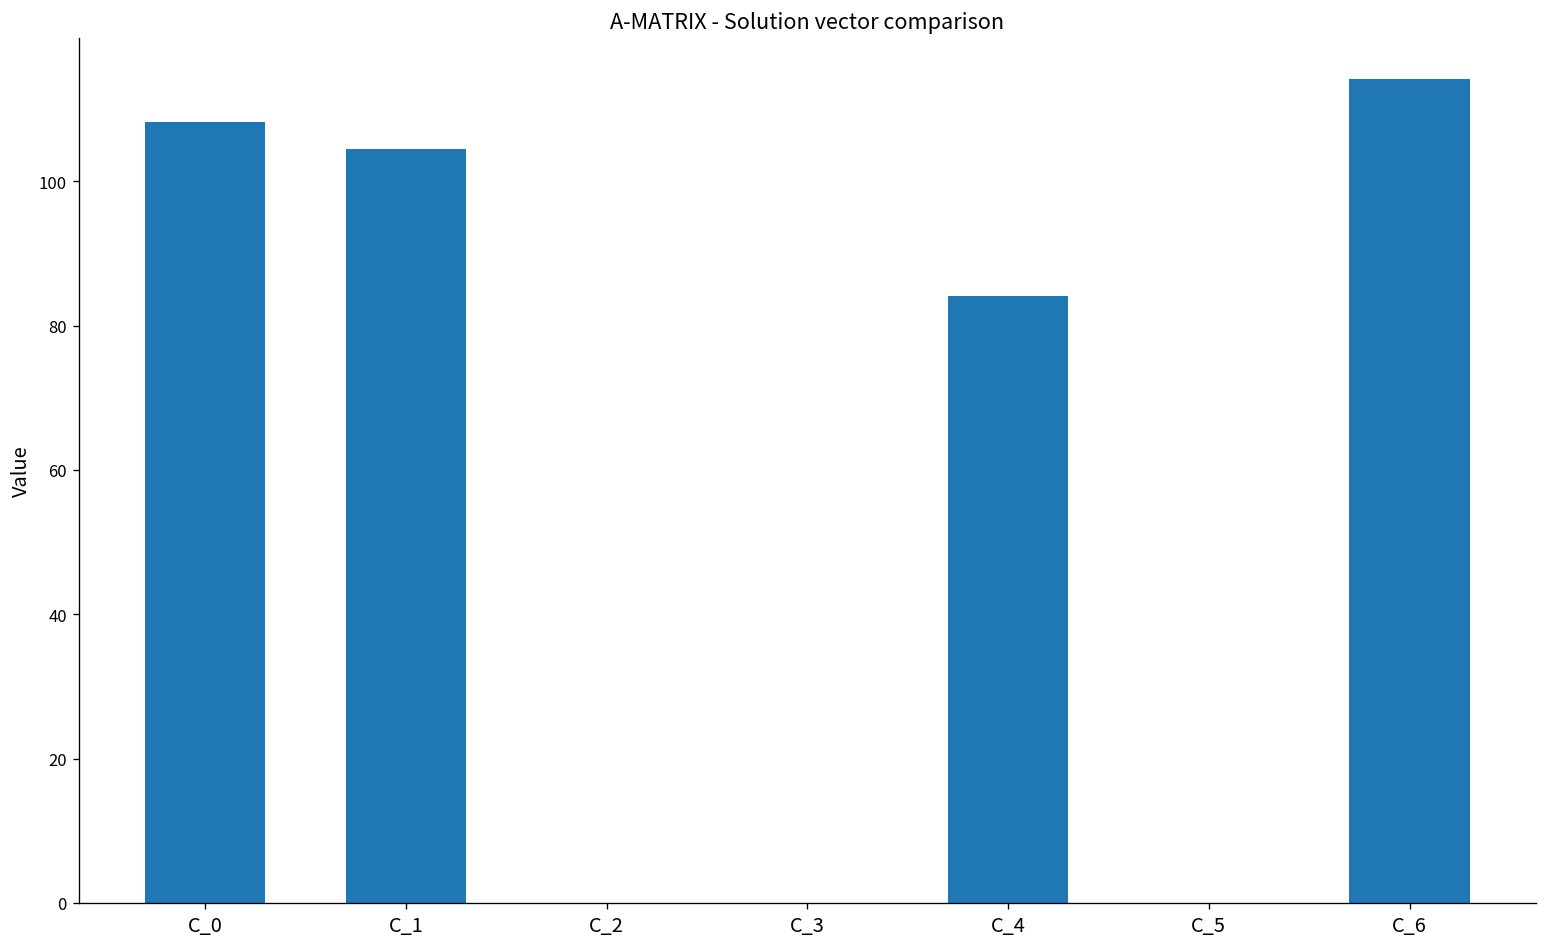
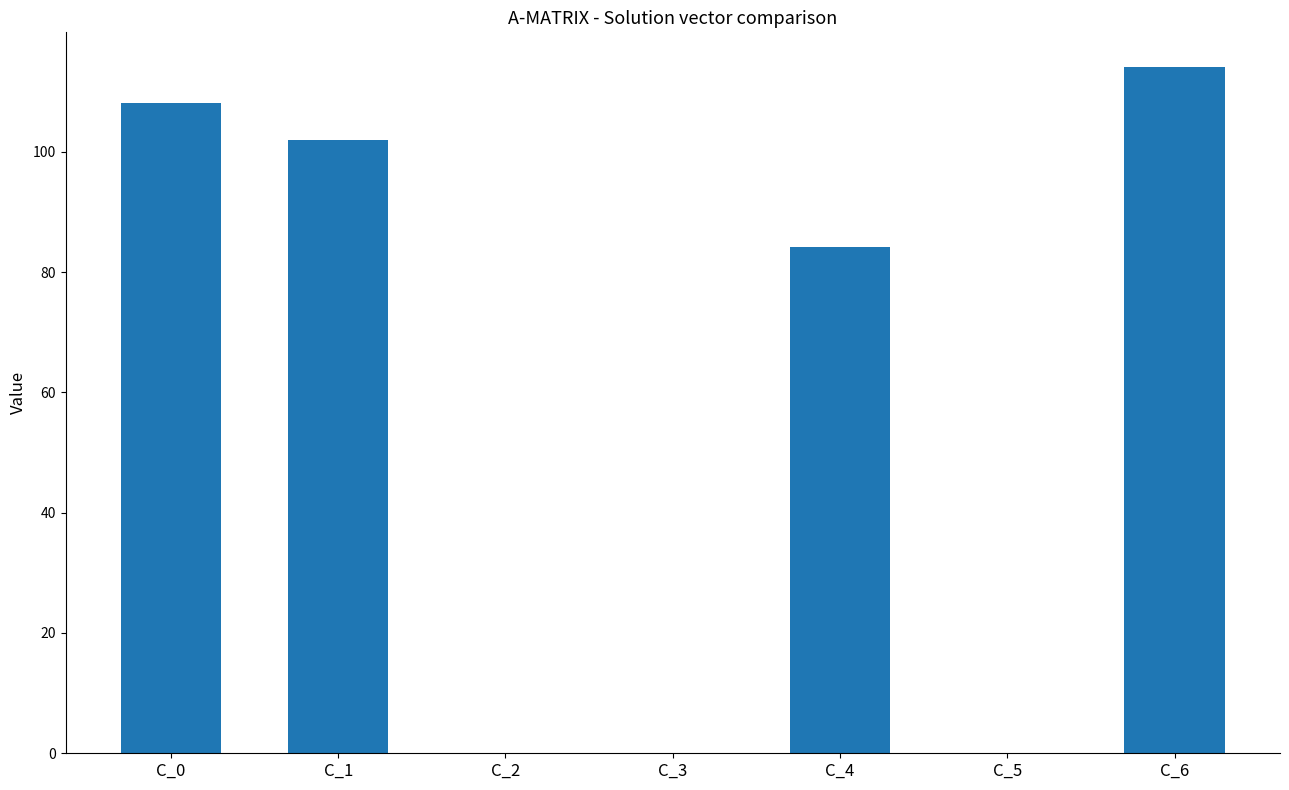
  {
    "C_0": 108,
-   "C_1": 105,
+   "C_1": 102,
    "C_2": 0,
    "C_3": 0,
    "C_4": 84,
    "C_5": 0,
    "C_6": 114
  }
